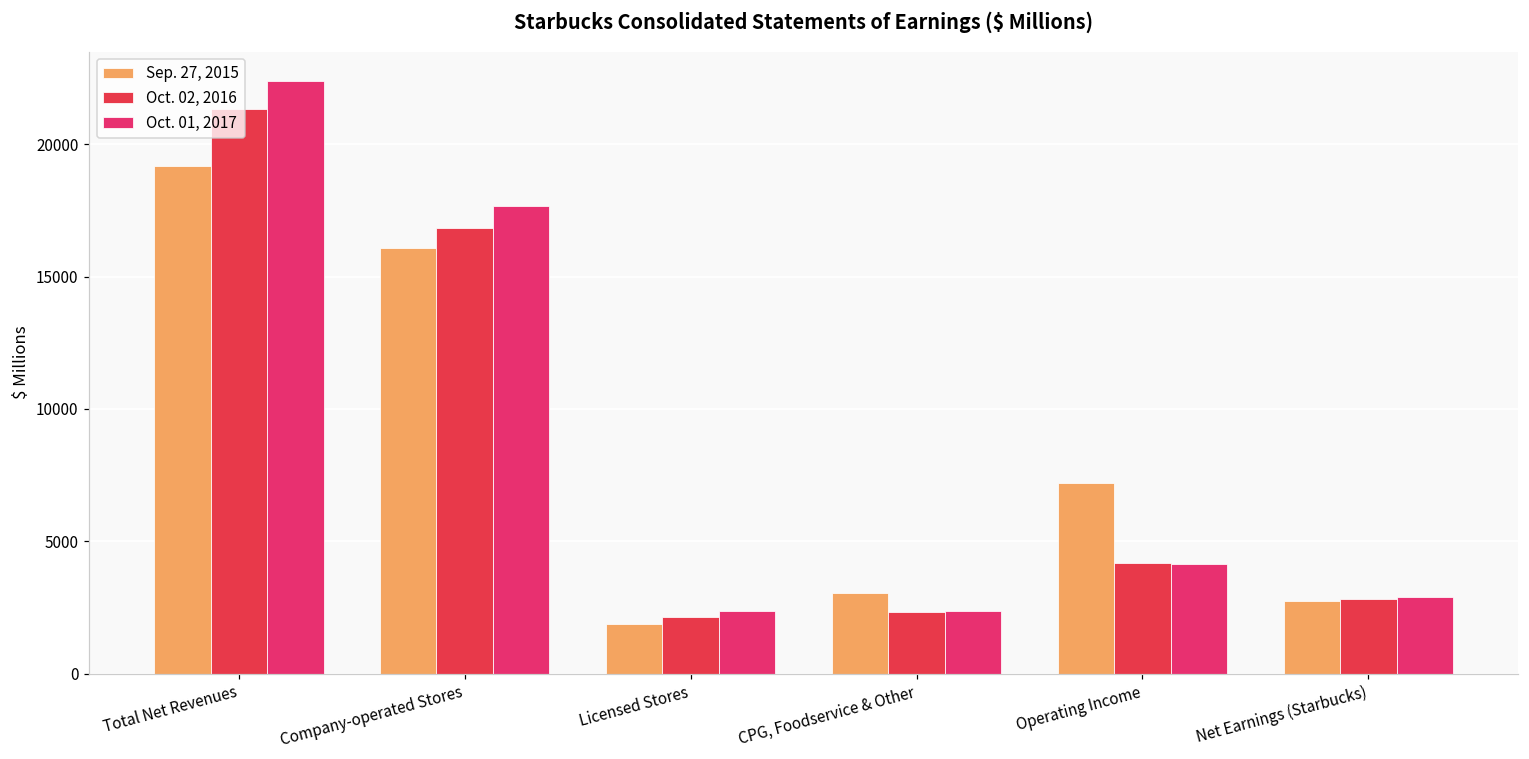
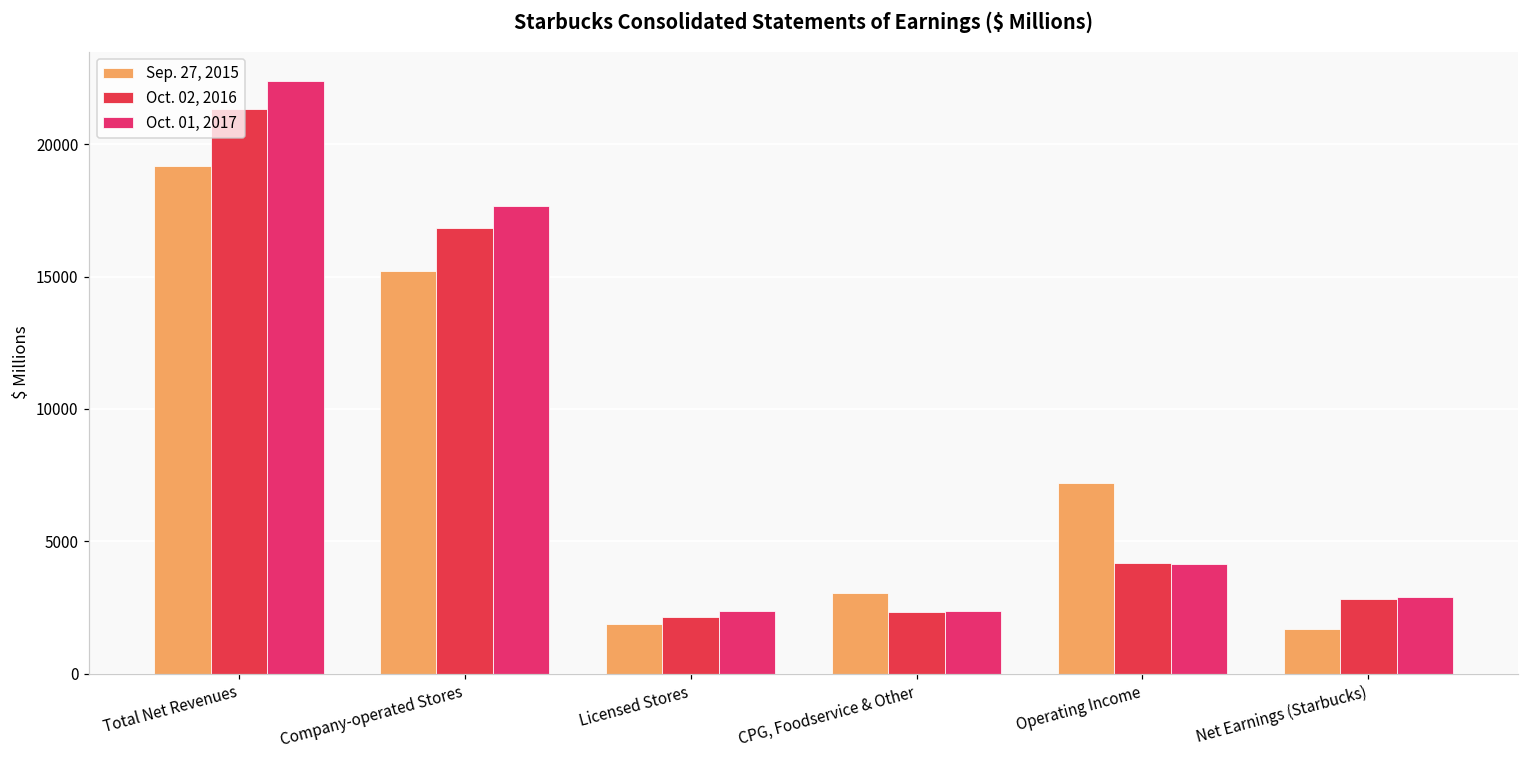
  {
    "Sep. 27, 2015": {
      "Total Net Revenues": 19200,
-     "Company-operated Stores": 16100,
+     "Company-operated Stores": 15200,
      "Licensed Stores": 1900,
      "CPG, Foodservice & Other": 3100,
      "Operating Income": 7200,
-     "Net Earnings (Starbucks)": 2800
+     "Net Earnings (Starbucks)": 1700
    }
  }
